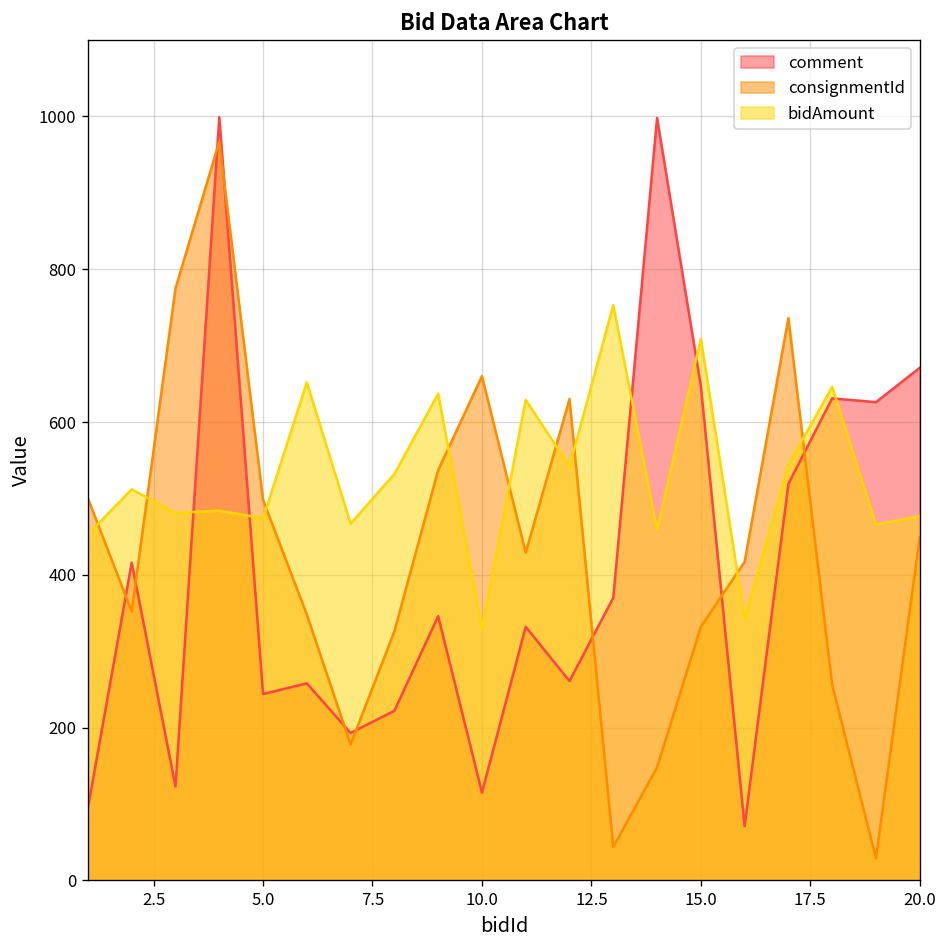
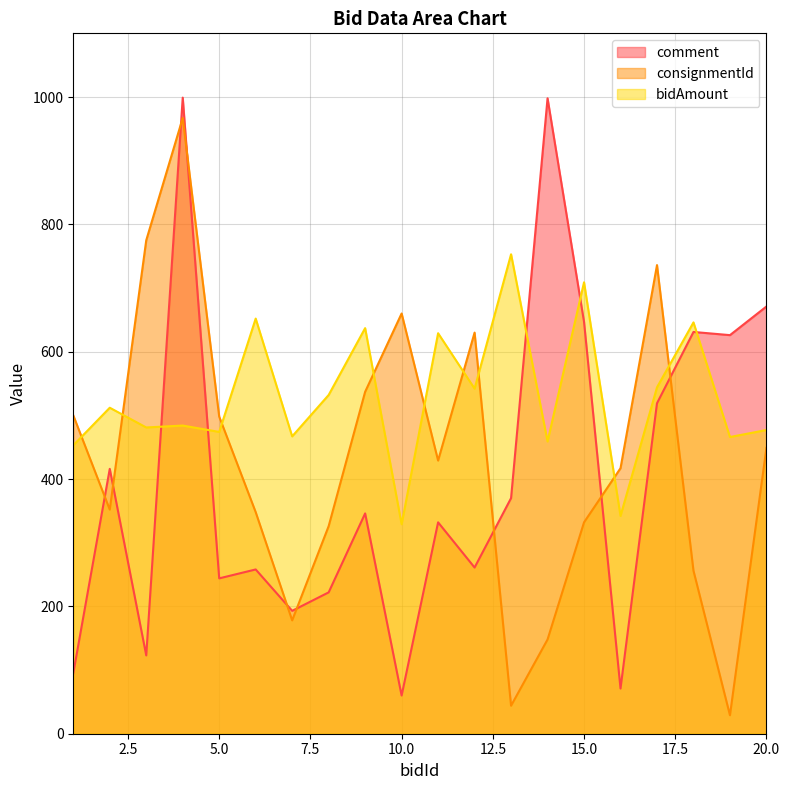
  {
    "comment": {
      "5.0": 240,
-     "10.0": 120,
+     "10.0": 60,
      "15.0": 650,
      "20.0": 670
    }
  }
